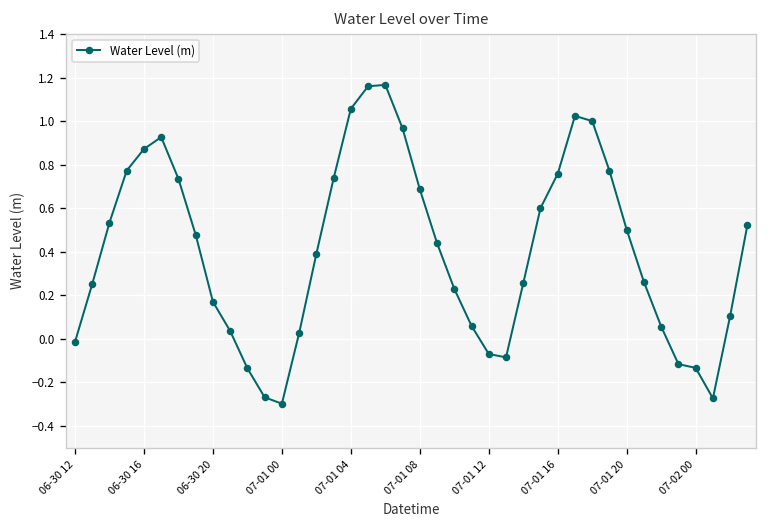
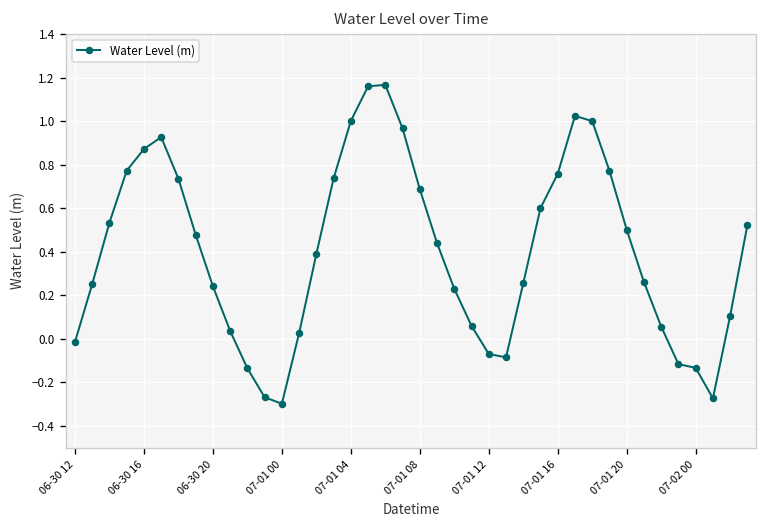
  {
    "06-30 12": -0.01,
    "06-30 16": 0.87,
-   "06-30 20": 0.17,
+   "06-30 20": 0.24,
    "07-01 00": -0.30,
-   "07-01 04": 1.06,
+   "07-01 04": 1.00,
    "07-01 08": 0.69,
    "07-01 12": -0.07,
    "07-01 16": 0.76,
    "07-01 20": 0.50,
    "07-02 00": -0.13
  }
